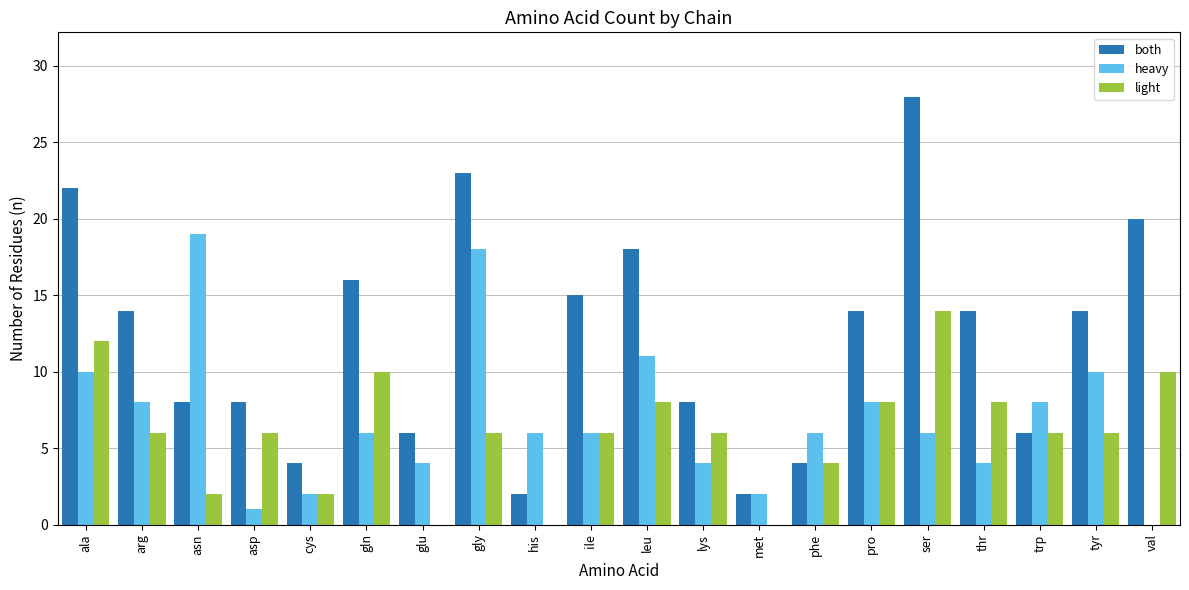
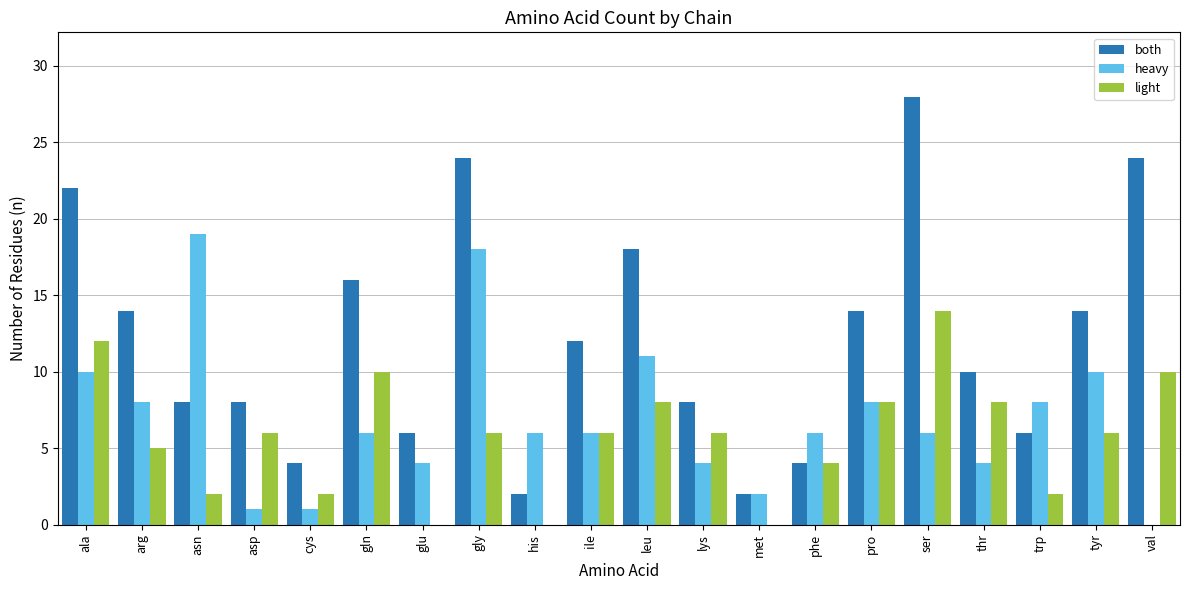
  {
    "both": {
      "ala": 22,
      "arg": 14,
      "asn": 8,
      "asp": 8,
      "cys": 4,
      "gln": 16,
      "glu": 6,
-     "gly": 23,
+     "gly": 24,
      "his": 2,
-     "ile": 15,
+     "ile": 12,
      "leu": 18,
      "lys": 8,
      "met": 2,
      "phe": 4,
      "pro": 14,
      "ser": 28,
-     "thr": 14,
+     "thr": 10,
      "trp": 6,
      "tyr": 14,
-     "val": 20
+     "val": 24
    },
    "heavy": {
      "ala": 10,
      "arg": 8,
      "asn": 19,
      "asp": 1,
-     "cys": 2,
+     "cys": 1,
      "gln": 6,
      "glu": 4,
      "gly": 18,
      "his": 6,
      "ile": 6,
      "leu": 11,
      "lys": 4,
      "met": 2,
      "phe": 6,
      "pro": 8,
      "ser": 6,
      "thr": 4,
      "trp": 8,
      "tyr": 10,
      "val": 0
    },
    "light": {
      "ala": 12,
-     "arg": 6,
+     "arg": 5,
      "asn": 2,
      "asp": 6,
      "cys": 2,
      "gln": 10,
      "glu": 0,
      "gly": 6,
      "his": 0,
      "ile": 6,
      "leu": 8,
      "lys": 6,
      "met": 0,
      "phe": 4,
      "pro": 8,
      "ser": 14,
      "thr": 8,
-     "trp": 6,
+     "trp": 2,
      "tyr": 6,
      "val": 10
    }
  }
